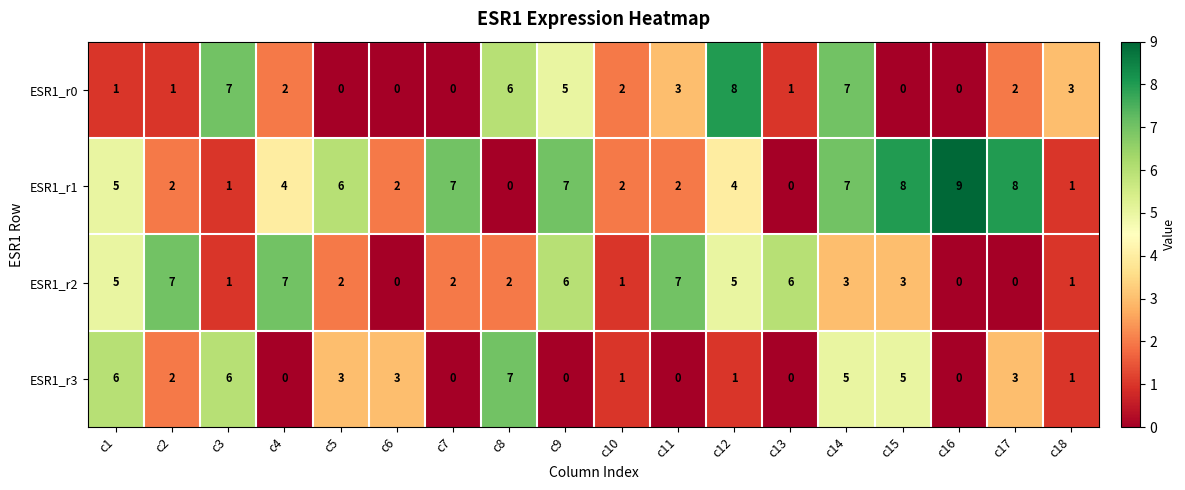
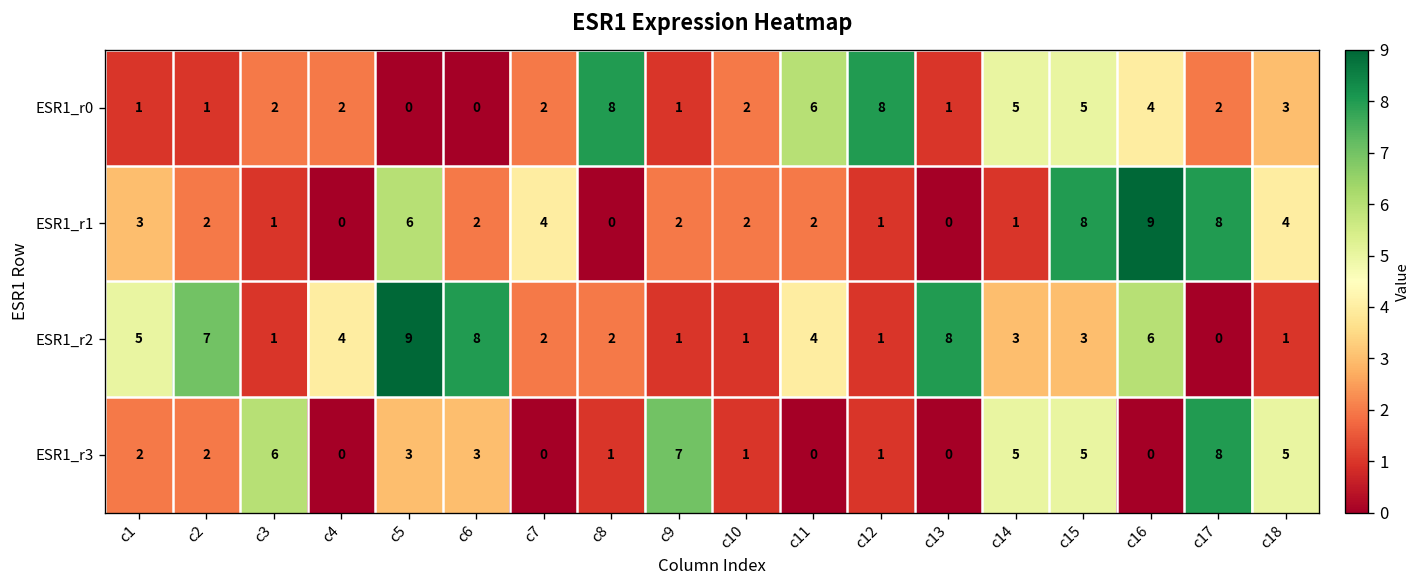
  {
    "ESR1_r0": {
      "c1": 1,
      "c2": 1,
-     "c3": 7,
+     "c3": 2,
      "c4": 2,
      "c5": 0,
      "c6": 0,
-     "c7": 0,
-     "c8": 6,
-     "c9": 5,
+     "c7": 2,
+     "c8": 8,
+     "c9": 1,
      "c10": 2,
-     "c11": 3,
+     "c11": 6,
      "c12": 8,
      "c13": 1,
-     "c14": 7,
-     "c15": 0,
-     "c16": 0,
+     "c14": 5,
+     "c15": 5,
+     "c16": 4,
      "c17": 2,
      "c18": 3
    },
    "ESR1_r1": {
-     "c1": 5,
+     "c1": 3,
      "c2": 2,
      "c3": 1,
-     "c4": 4,
+     "c4": 0,
      "c5": 6,
      "c6": 2,
-     "c7": 7,
+     "c7": 4,
      "c8": 0,
-     "c9": 7,
+     "c9": 2,
      "c10": 2,
      "c11": 2,
-     "c12": 4,
+     "c12": 1,
      "c13": 0,
-     "c14": 7,
+     "c14": 1,
      "c15": 8,
      "c16": 9,
      "c17": 8,
-     "c18": 1
+     "c18": 4
    },
    "ESR1_r2": {
      "c1": 5,
      "c2": 7,
      "c3": 1,
-     "c4": 7,
-     "c5": 2,
-     "c6": 0,
+     "c4": 4,
+     "c5": 9,
+     "c6": 8,
      "c7": 2,
      "c8": 2,
-     "c9": 6,
+     "c9": 1,
      "c10": 1,
-     "c11": 7,
-     "c12": 5,
-     "c13": 6,
+     "c11": 4,
+     "c12": 1,
+     "c13": 8,
      "c14": 3,
      "c15": 3,
-     "c16": 0,
+     "c16": 6,
      "c17": 0,
      "c18": 1
    },
    "ESR1_r3": {
-     "c1": 6,
+     "c1": 2,
      "c2": 2,
      "c3": 6,
      "c4": 0,
      "c5": 3,
      "c6": 3,
      "c7": 0,
-     "c8": 7,
-     "c9": 0,
+     "c8": 1,
+     "c9": 7,
      "c10": 1,
      "c11": 0,
      "c12": 1,
      "c13": 0,
      "c14": 5,
      "c15": 5,
      "c16": 0,
-     "c17": 3,
-     "c18": 1
+     "c17": 8,
+     "c18": 5
    }
  }
